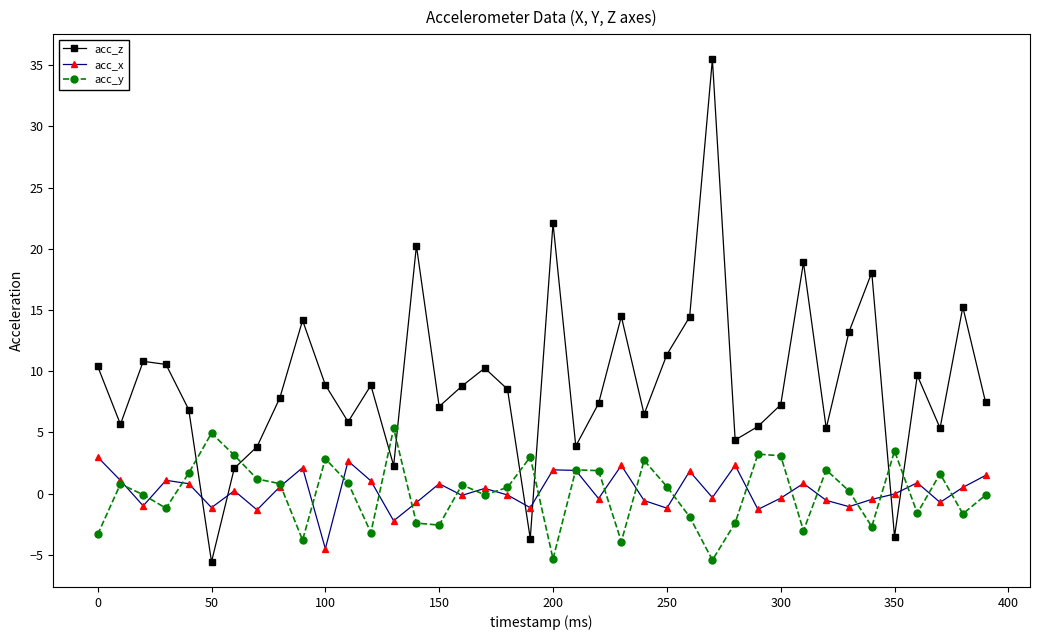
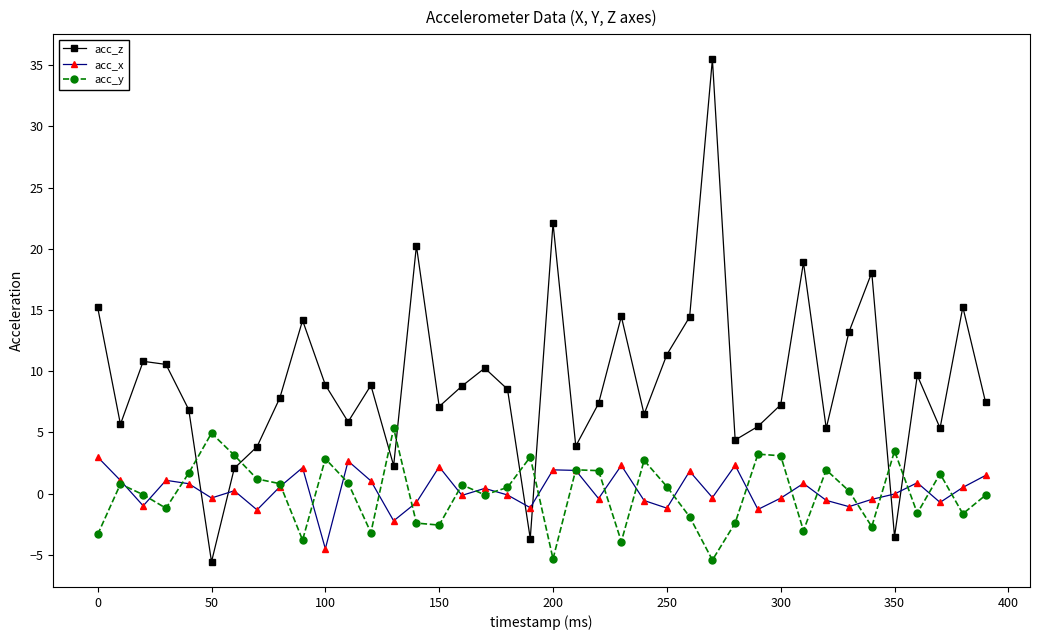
  {
    "acc_z": {
-     "0": 10.4,
+     "0": 15.2,
      "50": -5.6,
      "100": 8.9,
      "150": 7.1,
      "200": 22.1,
      "250": 11.4,
      "300": 7.3,
      "350": -3.5
    },
    "acc_x": {
      "0": 3.0,
-     "50": -1.1,
+     "50": -0.4,
      "100": -4.5,
-     "150": 0.8,
+     "150": 2.2,
      "200": 1.9,
      "250": -1.2,
      "300": -0.4,
      "350": 0.0
    },
    "acc_y": {
      "0": -3.3,
      "50": 4.9,
      "100": 2.8,
      "150": -2.6,
      "200": -5.3,
      "250": 0.6,
      "300": 3.1,
      "350": 3.5
    }
  }
